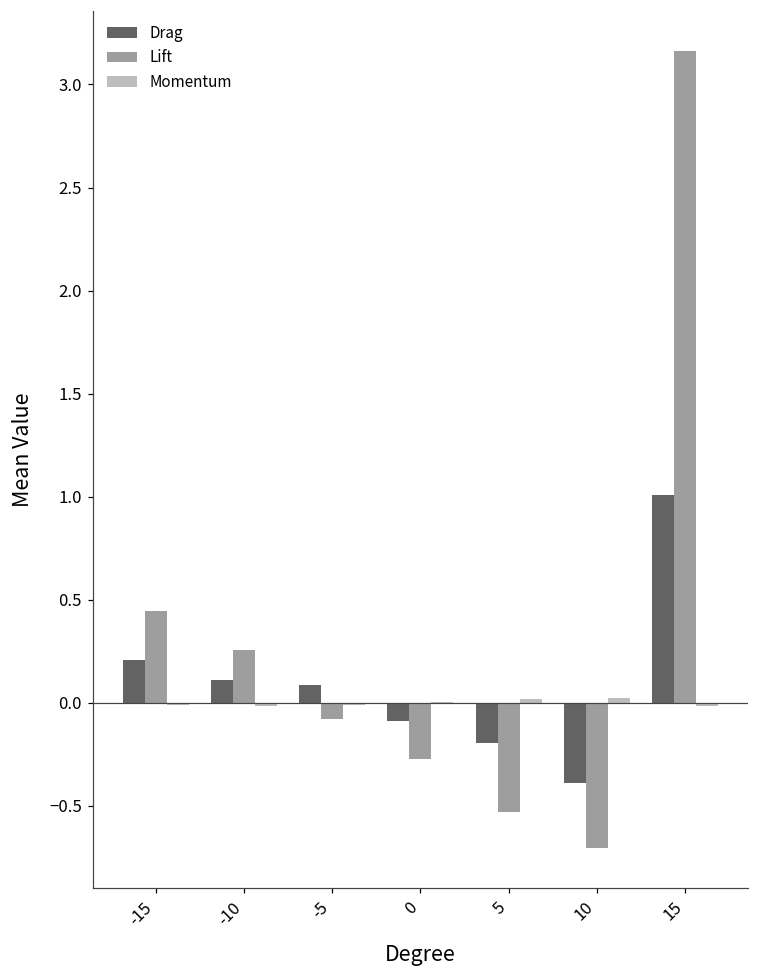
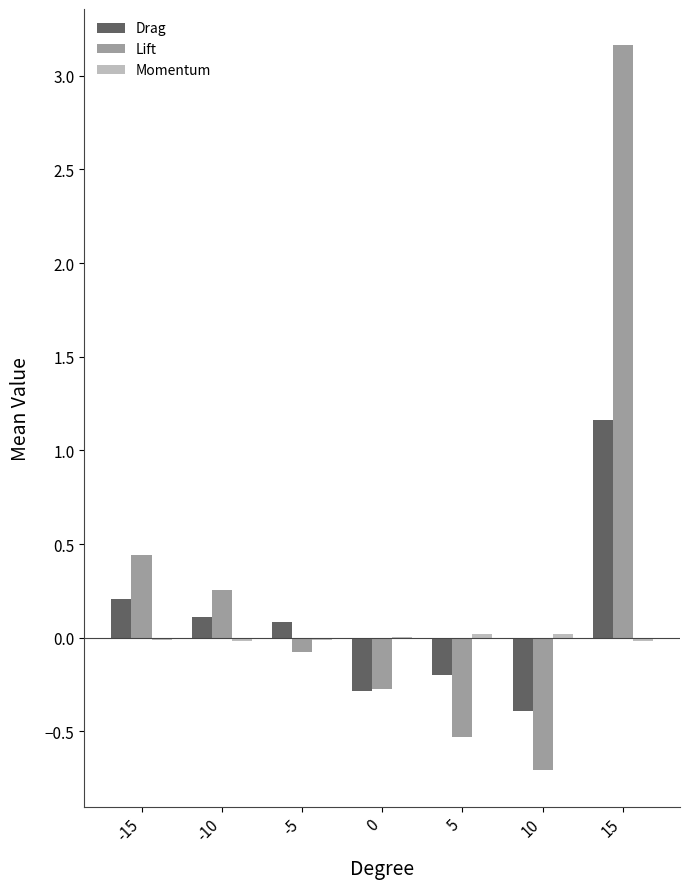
  {
    "Drag": {
      "-15": 0.21,
      "-10": 0.11,
      "-5": 0.08,
-     "0": -0.09,
+     "0": -0.29,
      "5": -0.20,
      "10": -0.39,
-     "15": 1.01
+     "15": 1.16
    }
  }
